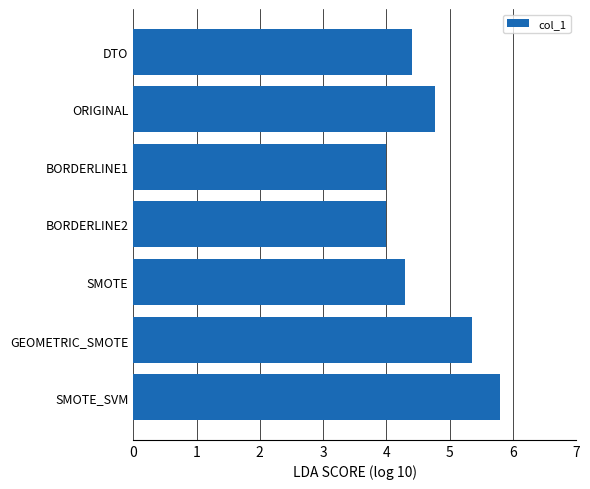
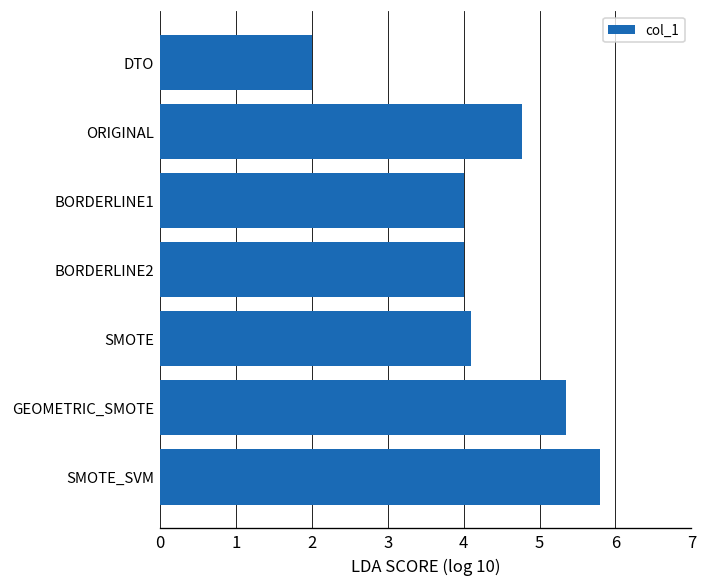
  {
-   "DTO": 4.4,
+   "DTO": 2.0,
    "ORIGINAL": 4.8,
    "BORDERLINE1": 4.0,
    "BORDERLINE2": 4.0,
-   "SMOTE": 4.3,
+   "SMOTE": 4.1,
    "GEOMETRIC_SMOTE": 5.4,
    "SMOTE_SVM": 5.8
  }
